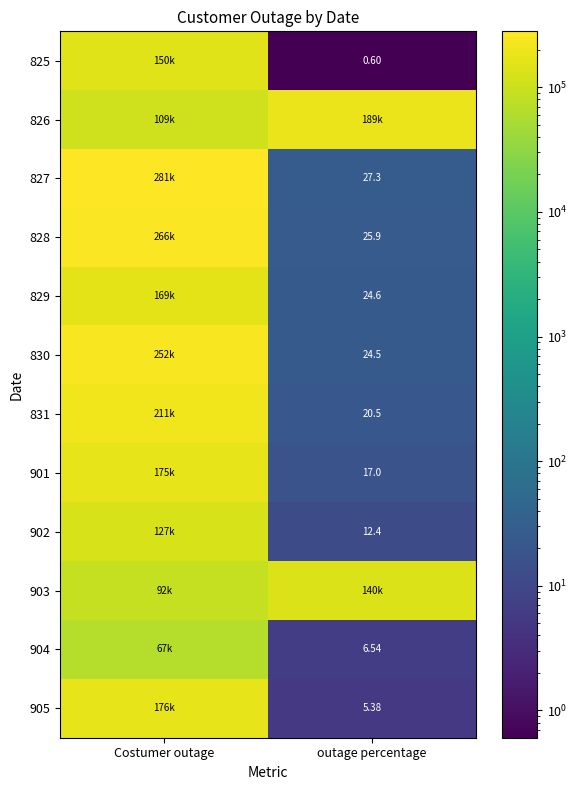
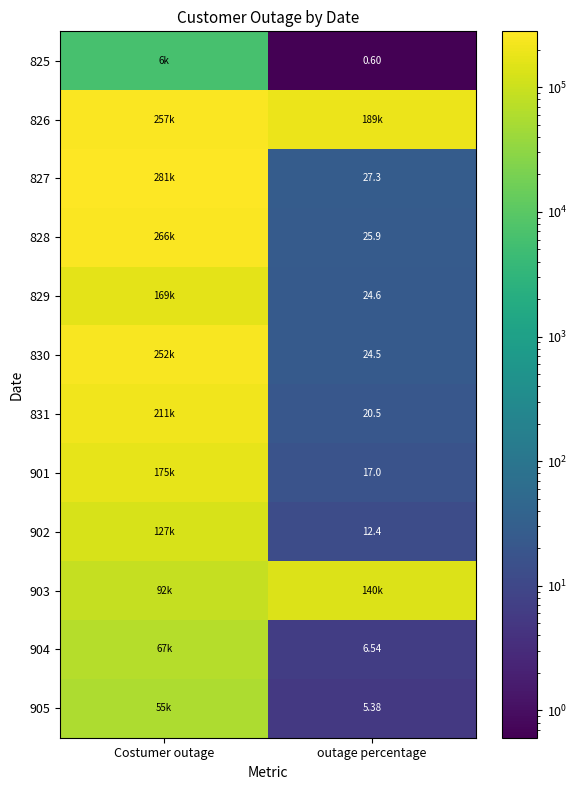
  {
    "825": {
-     "Costumer outage": "150k",
+     "Costumer outage": "6k",
      "outage percentage": "0.60"
    },
    "826": {
-     "Costumer outage": "109k",
+     "Costumer outage": "257k",
      "outage percentage": "189k"
    },
    "827": {
      "Costumer outage": "281k",
      "outage percentage": "27.3"
    },
    "828": {
      "Costumer outage": "266k",
      "outage percentage": "25.9"
    },
    "829": {
      "Costumer outage": "169k",
      "outage percentage": "24.6"
    },
    "830": {
      "Costumer outage": "252k",
      "outage percentage": "24.5"
    },
    "831": {
      "Costumer outage": "211k",
      "outage percentage": "20.5"
    },
    "901": {
      "Costumer outage": "175k",
      "outage percentage": "17.0"
    },
    "902": {
      "Costumer outage": "127k",
      "outage percentage": "12.4"
    },
    "903": {
      "Costumer outage": "92k",
      "outage percentage": "140k"
    },
    "904": {
      "Costumer outage": "67k",
      "outage percentage": "6.54"
    },
    "905": {
-     "Costumer outage": "176k",
+     "Costumer outage": "55k",
      "outage percentage": "5.38"
    }
  }
